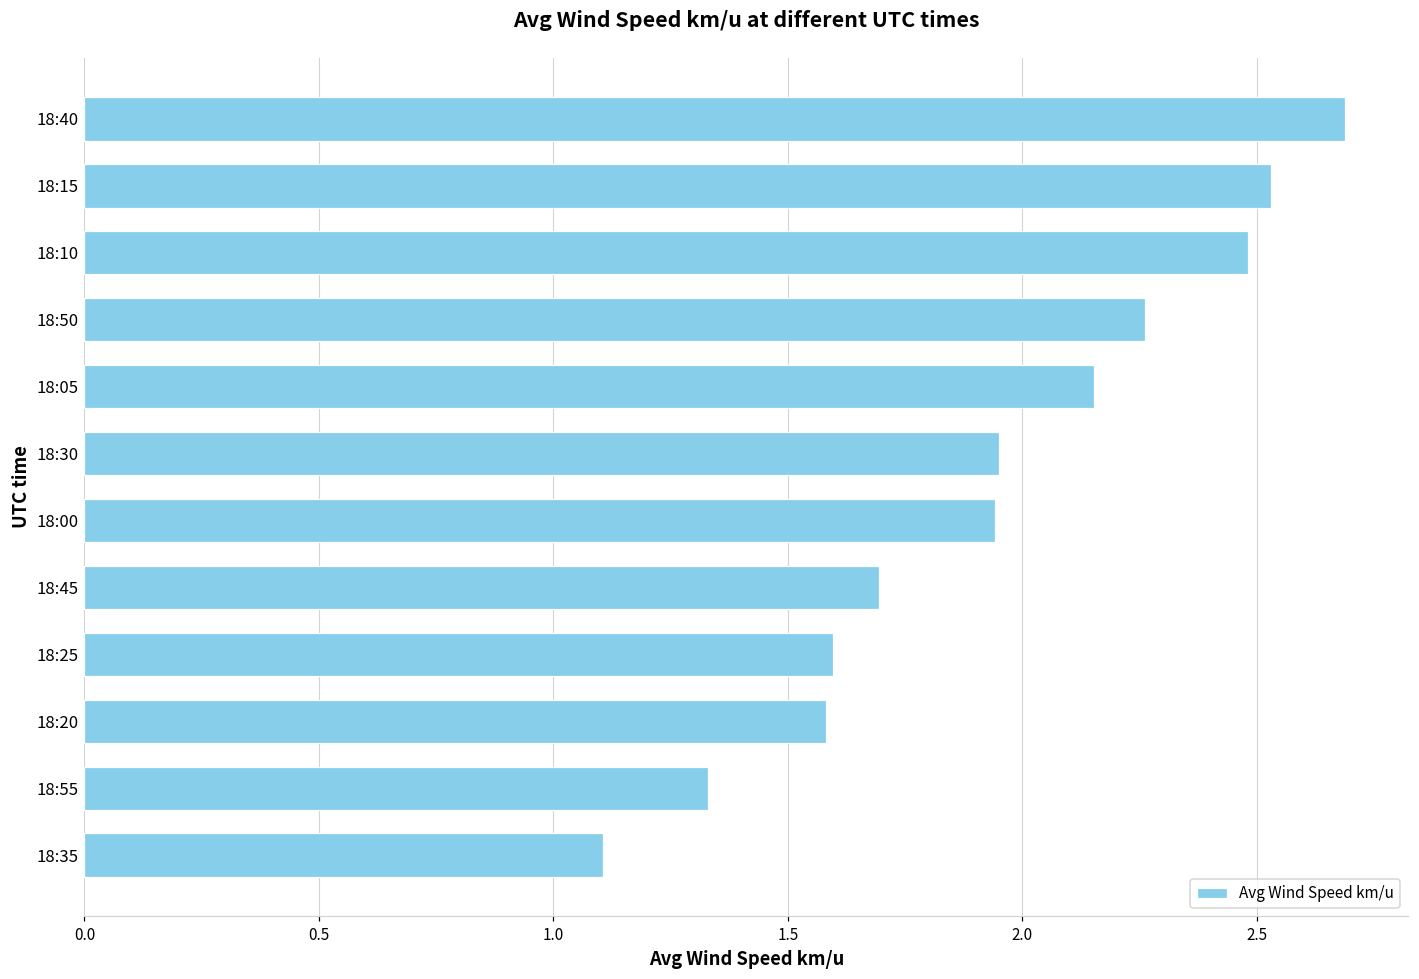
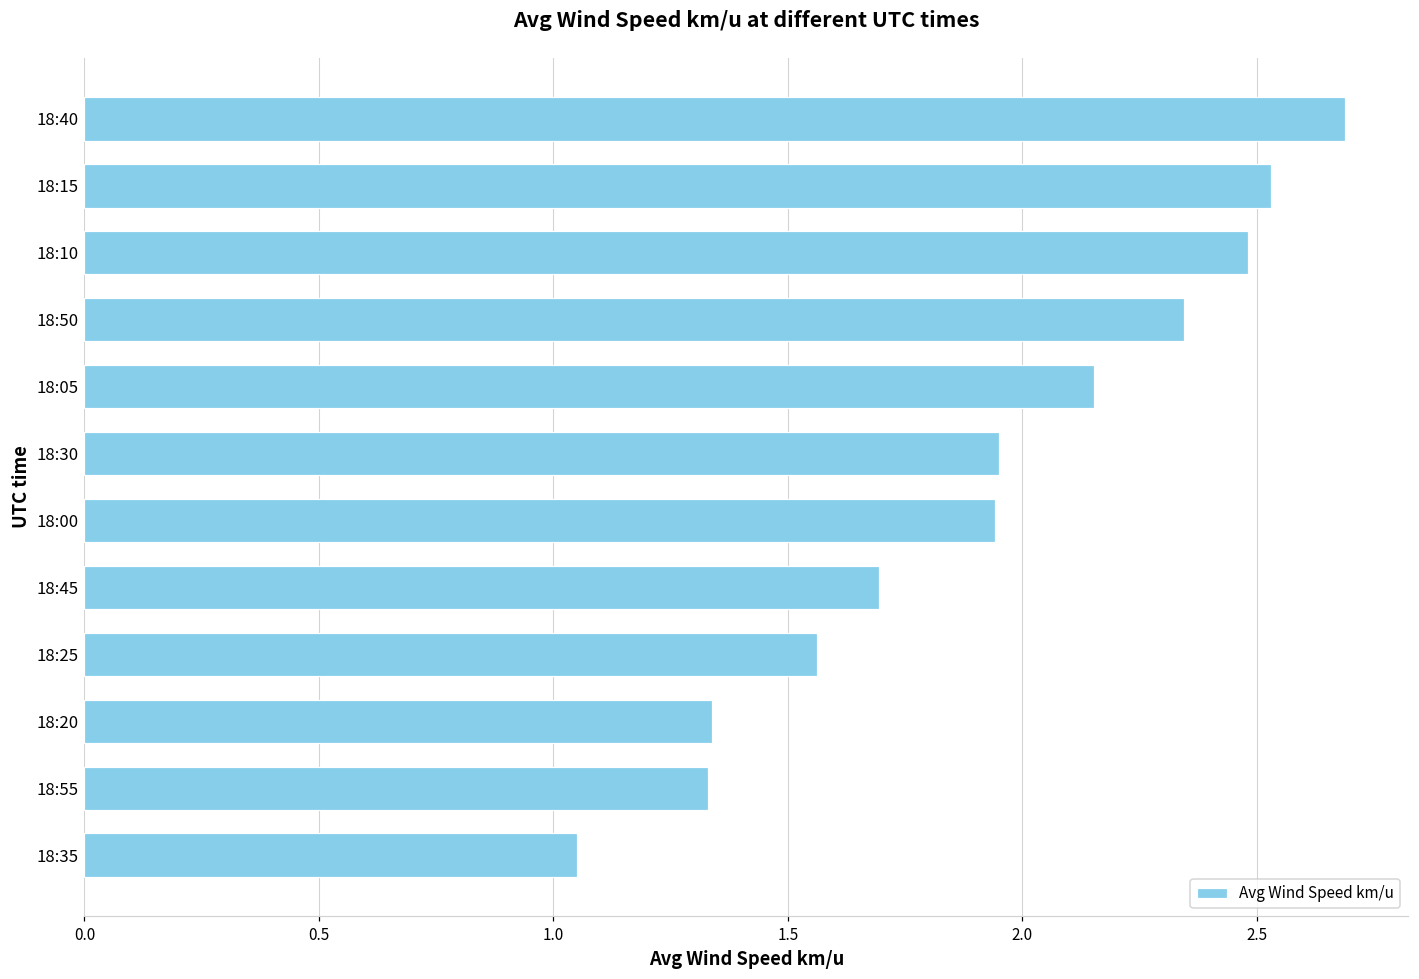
  {
    "18:40": 2.69,
    "18:15": 2.53,
    "18:10": 2.48,
-   "18:50": 2.26,
+   "18:50": 2.35,
    "18:05": 2.15,
    "18:30": 1.95,
    "18:00": 1.94,
    "18:45": 1.69,
-   "18:25": 1.60,
-   "18:20": 1.58,
+   "18:25": 1.56,
+   "18:20": 1.34,
    "18:55": 1.33,
-   "18:35": 1.11
+   "18:35": 1.05
  }
